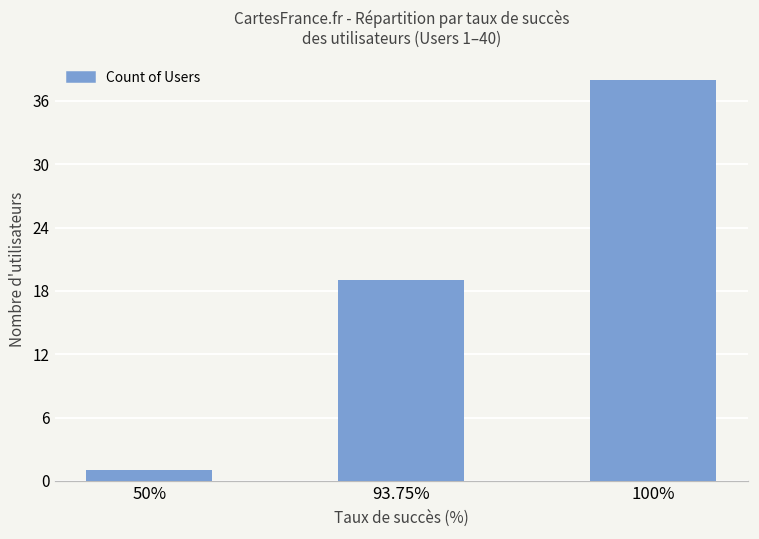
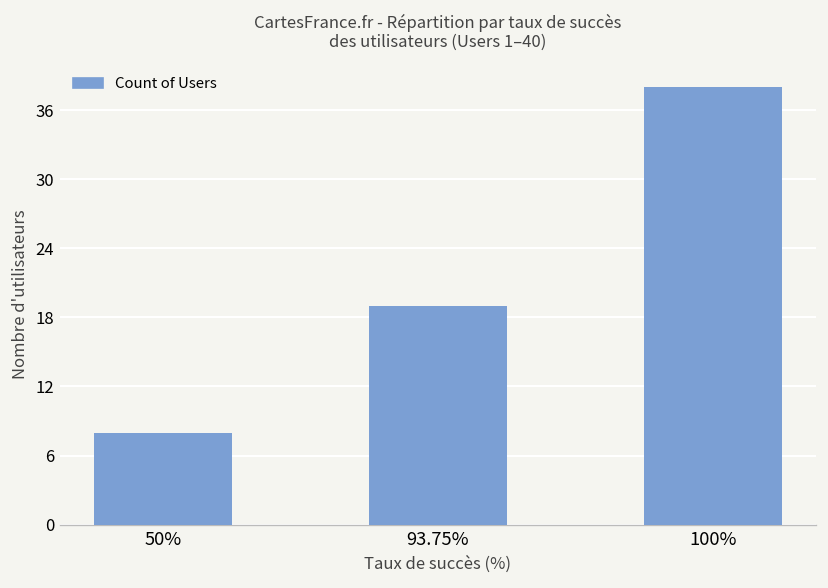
  {
-   "50%": 1,
+   "50%": 8,
    "93.75%": 19,
    "100%": 38
  }
